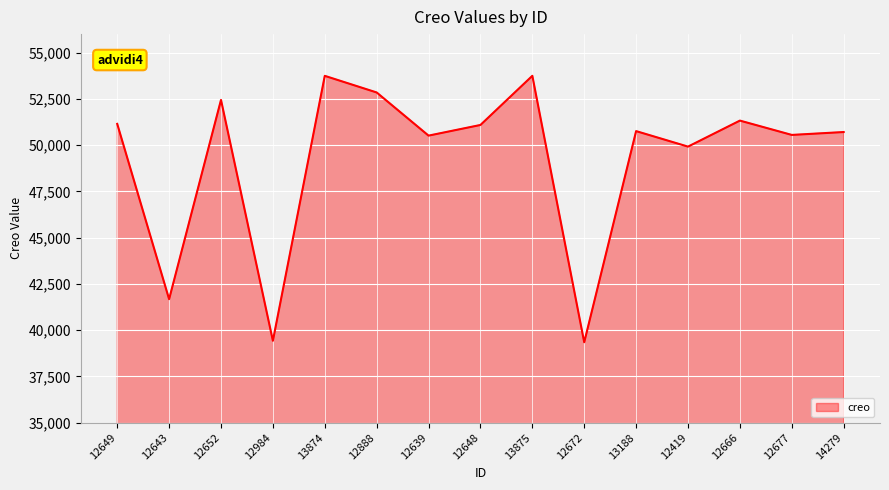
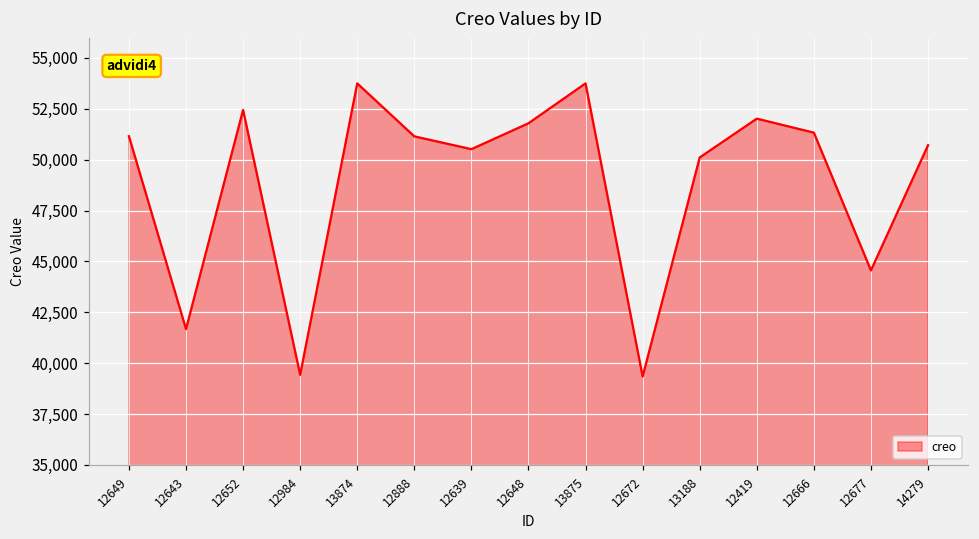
  {
    "12649": "51,100",
    "12643": "41,700",
    "12652": "52,400",
    "12984": "39,400",
    "13874": "53,700",
-   "12888": "52,800",
+   "12888": "51,100",
    "12639": "50,500",
-   "12648": "51,100",
+   "12648": "51,800",
    "13875": "53,700",
    "12672": "39,300",
-   "13188": "50,800",
-   "12419": "49,900",
+   "13188": "50,100",
+   "12419": "52,000",
    "12666": "51,300",
-   "12677": "50,600",
+   "12677": "44,600",
    "14279": "50,700"
  }
